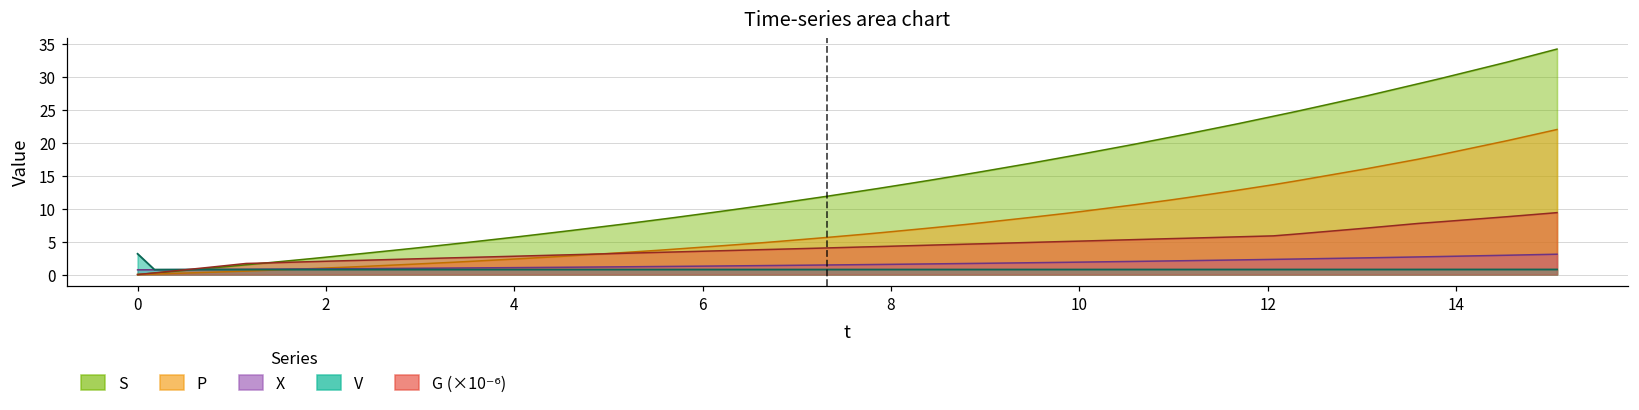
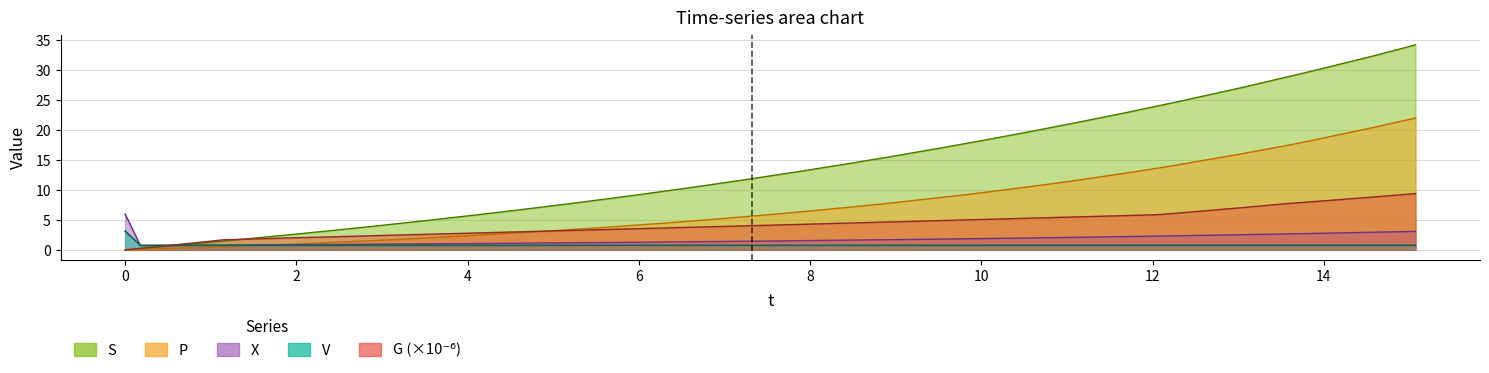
  {
    "X": {
-     "0": 1
+     "0": 6
    },
    "V": {
      "0": 3
    }
  }
